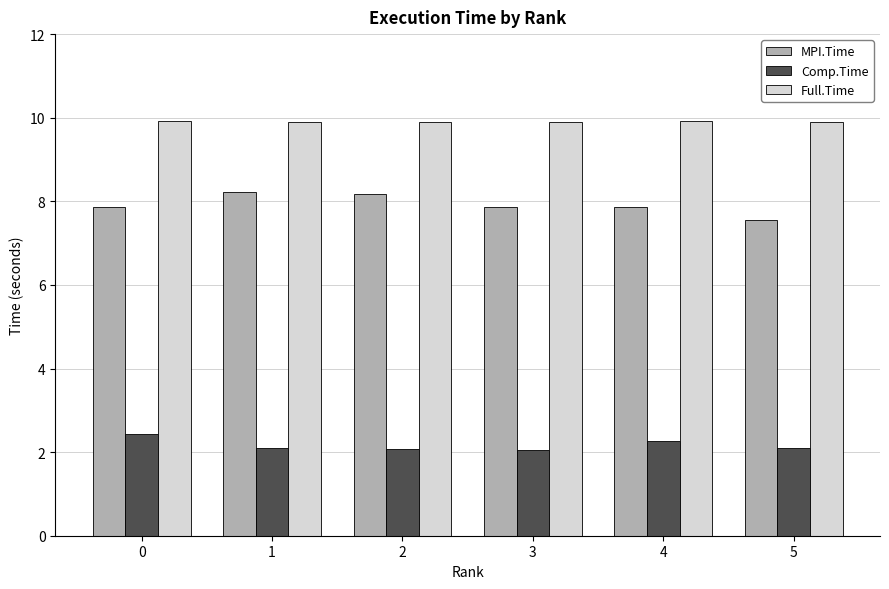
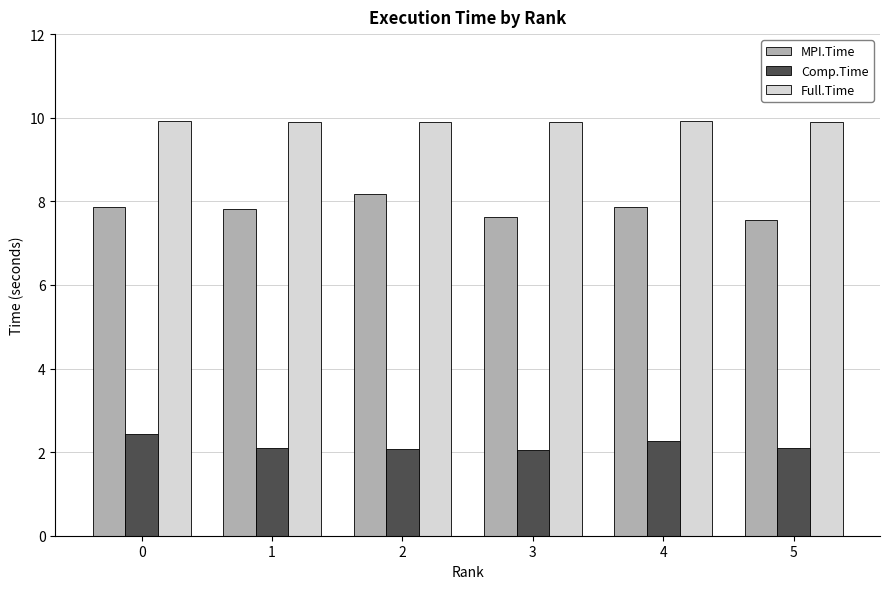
  {
    "MPI.Time": {
      "0": 7.9,
-     "1": 8.2,
+     "1": 7.8,
      "2": 8.2,
-     "3": 7.9,
+     "3": 7.6,
      "4": 7.9,
      "5": 7.6
    },
    "Comp.Time": {
      "0": 2.4,
      "1": 2.1,
      "2": 2.1,
      "3": 2.1,
      "4": 2.3,
      "5": 2.1
    },
    "Full.Time": {
      "0": 9.9,
      "1": 9.9,
      "2": 9.9,
      "3": 9.9,
      "4": 9.9,
      "5": 9.9
    }
  }
